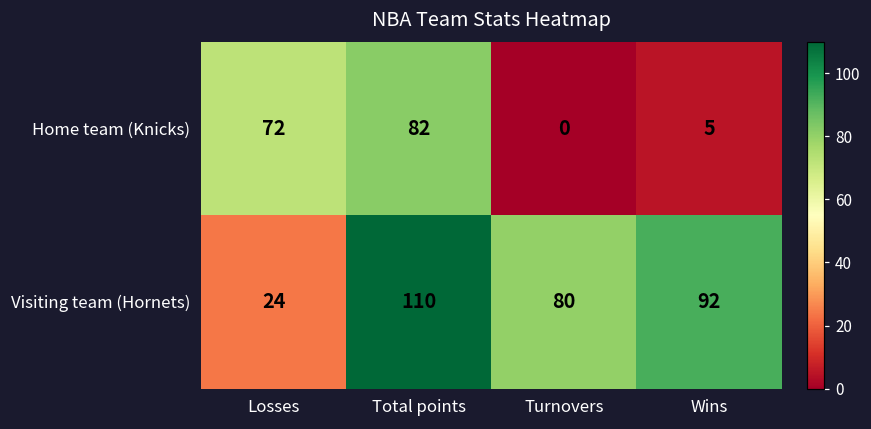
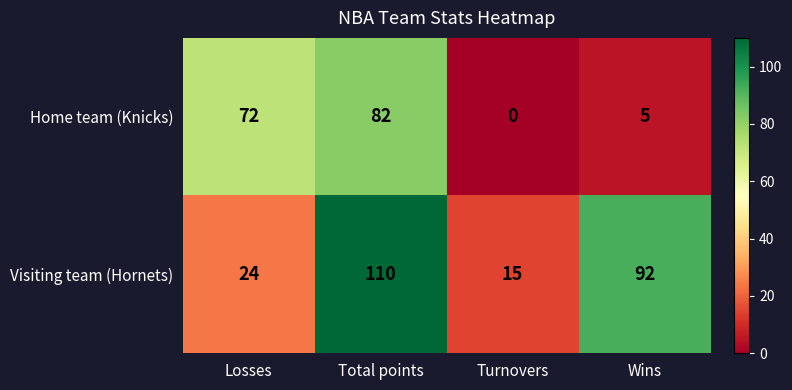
  {
    "Home team (Knicks)": {
      "Losses": 72,
      "Total points": 82,
      "Turnovers": 0,
      "Wins": 5
    },
    "Visiting team (Hornets)": {
      "Losses": 24,
      "Total points": 110,
-     "Turnovers": 80,
+     "Turnovers": 15,
      "Wins": 92
    }
  }
